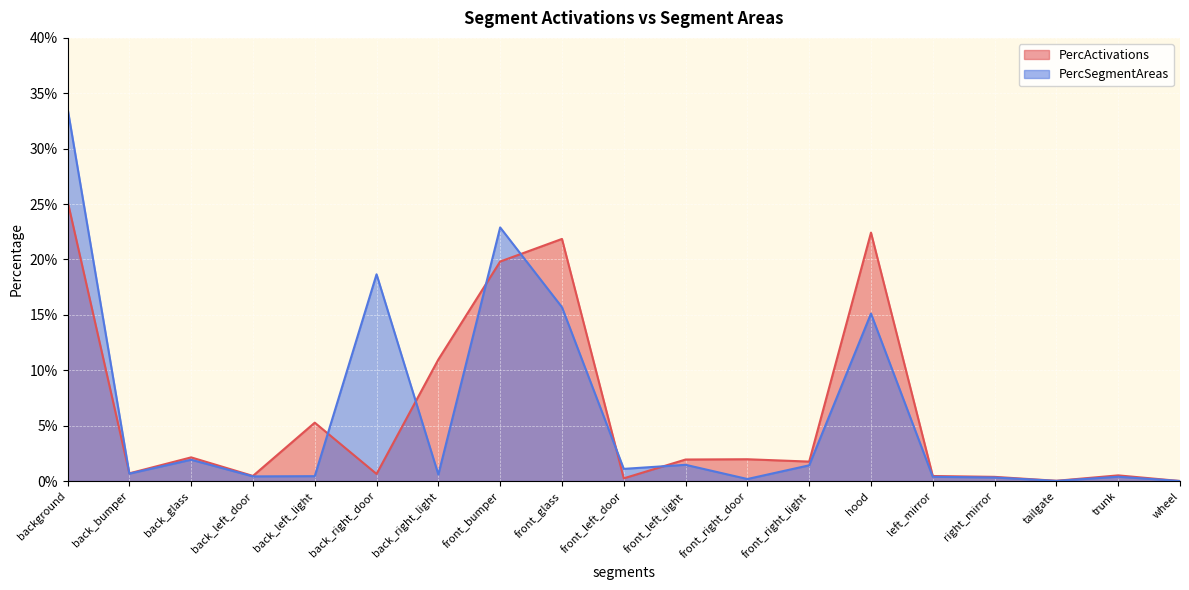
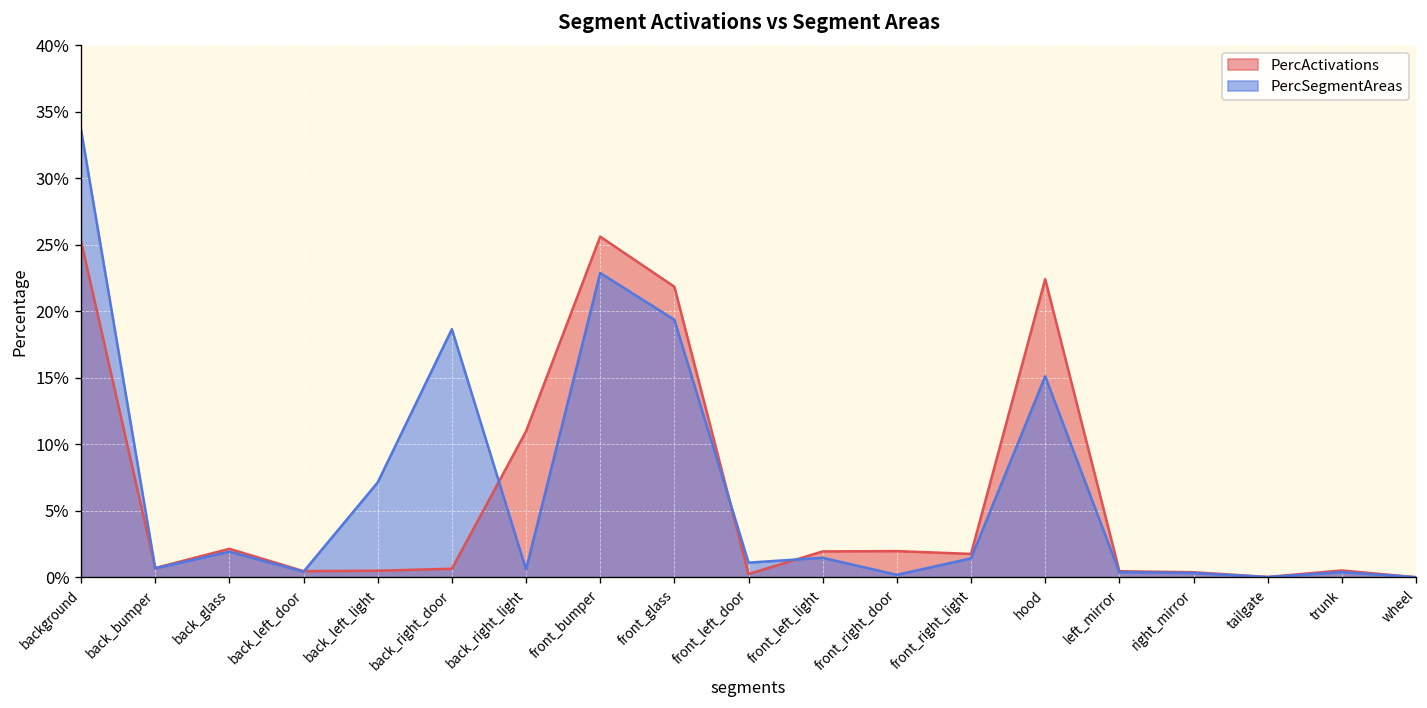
  {
    "PercActivations": {
      "background": "25.3%",
-     "back_left_light": "5.3%",
+     "back_left_light": "0.5%",
      "back_right_door": "0.6%",
      "back_right_light": "11.0%",
-     "front_bumper": "19.8%",
+     "front_bumper": "25.6%",
      "front_glass": "21.9%",
      "front_left_door": "0.2%",
      "front_left_light": "1.9%",
      "front_right_door": "2.0%",
      "front_right_light": "1.8%",
      "hood": "22.4%"
    },
    "PercSegmentAreas": {
      "background": "33.7%",
-     "back_left_light": "0.4%",
+     "back_left_light": "7.1%",
      "back_right_door": "18.7%",
      "back_right_light": "0.6%",
      "front_bumper": "22.9%",
-     "front_glass": "15.7%",
+     "front_glass": "19.4%",
      "front_left_door": "1.1%",
      "front_left_light": "1.5%",
      "front_right_door": "0.2%",
      "front_right_light": "1.4%",
      "hood": "15.1%"
    }
  }
